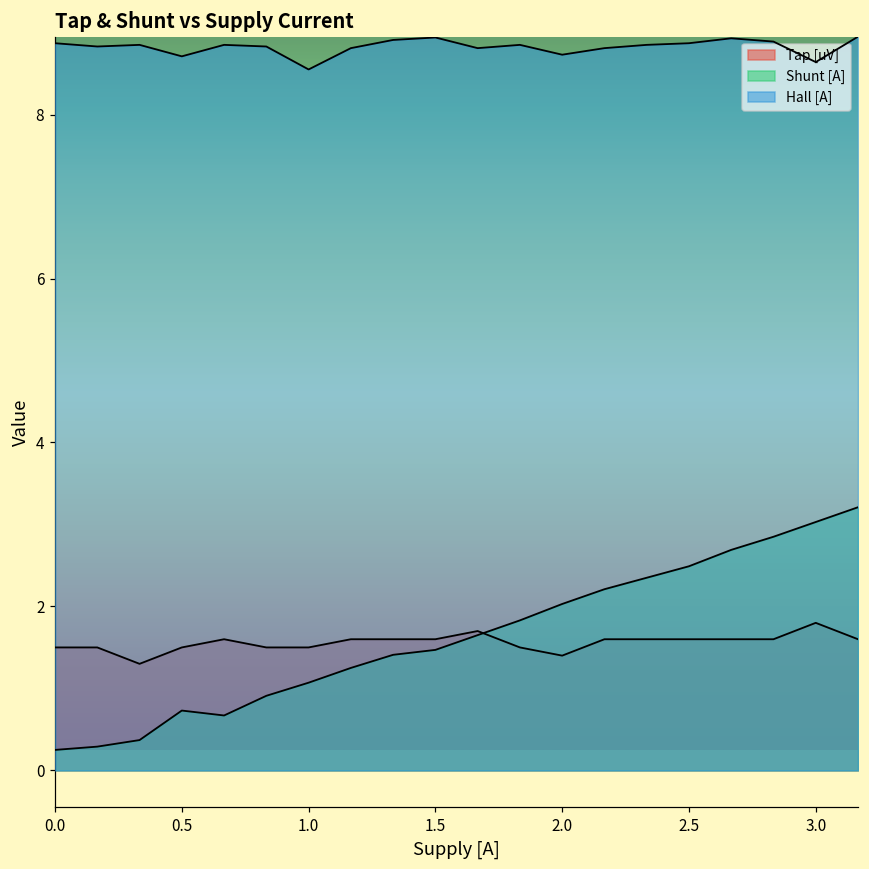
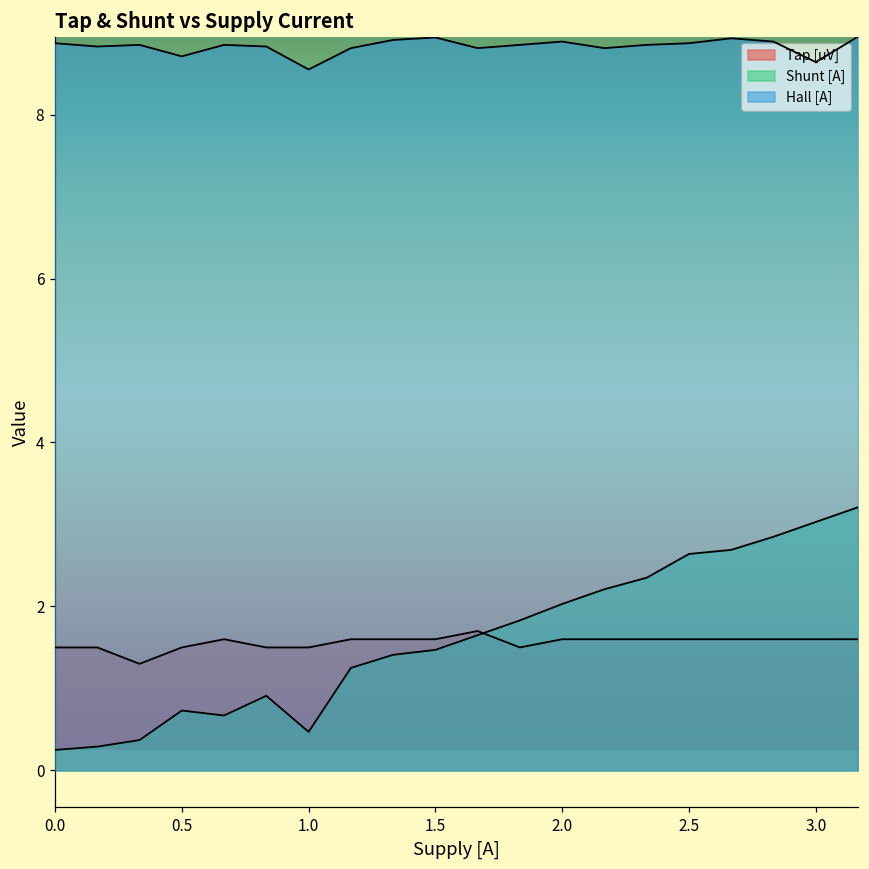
  {
    "Tap [uV]": {
      "0.0": 1.5,
      "0.5": 1.5,
      "1.0": 1.5,
      "1.5": 1.6,
-     "2.0": 1.4,
+     "2.0": 1.6,
      "2.5": 1.6,
-     "3.0": 1.8
+     "3.0": 1.6
    },
    "Shunt [A]": {
      "0.0": 0.3,
      "0.5": 0.7,
-     "1.0": 1.1,
+     "1.0": 0.5,
      "1.5": 1.5,
      "2.0": 2.0,
-     "2.5": 2.5,
+     "2.5": 2.6,
      "3.0": 3.0
    },
    "Hall [A]": {
      "0.0": 8.9,
      "0.5": 8.7,
      "1.0": 8.6,
      "1.5": 8.9,
-     "2.0": 8.7,
+     "2.0": 8.9,
      "2.5": 8.9
    }
  }
